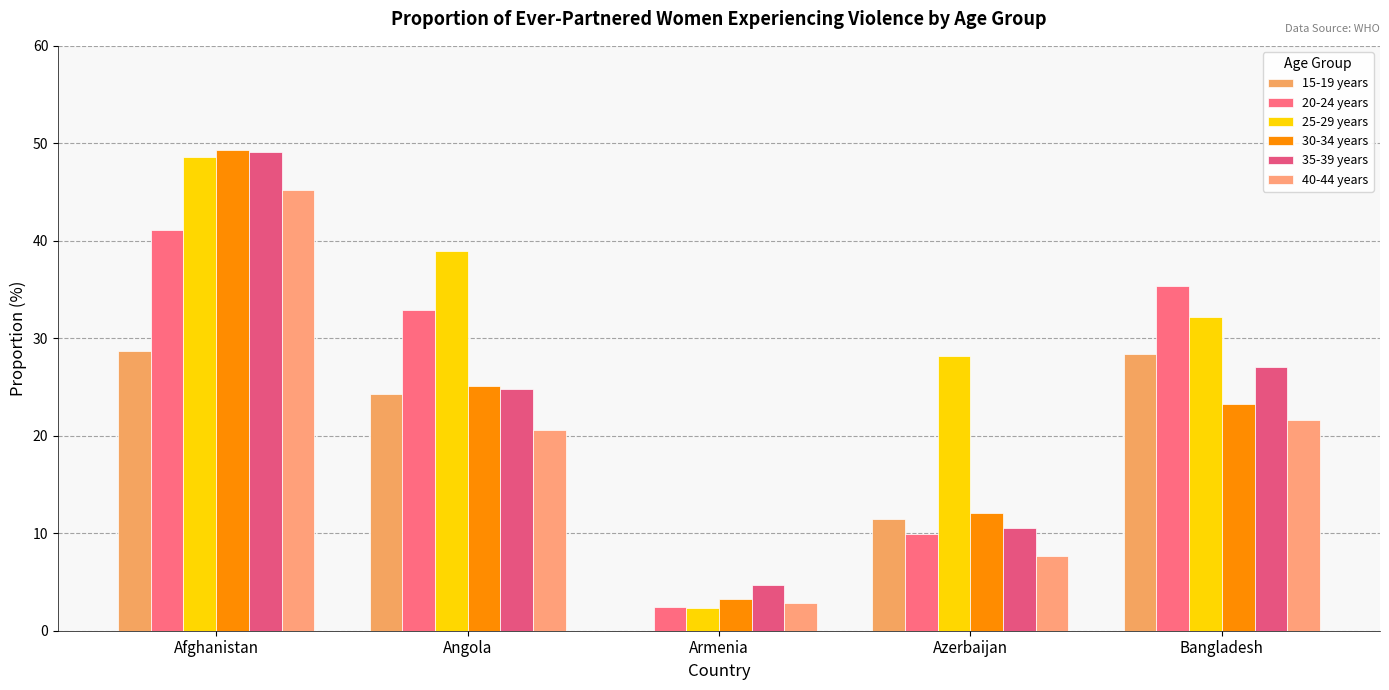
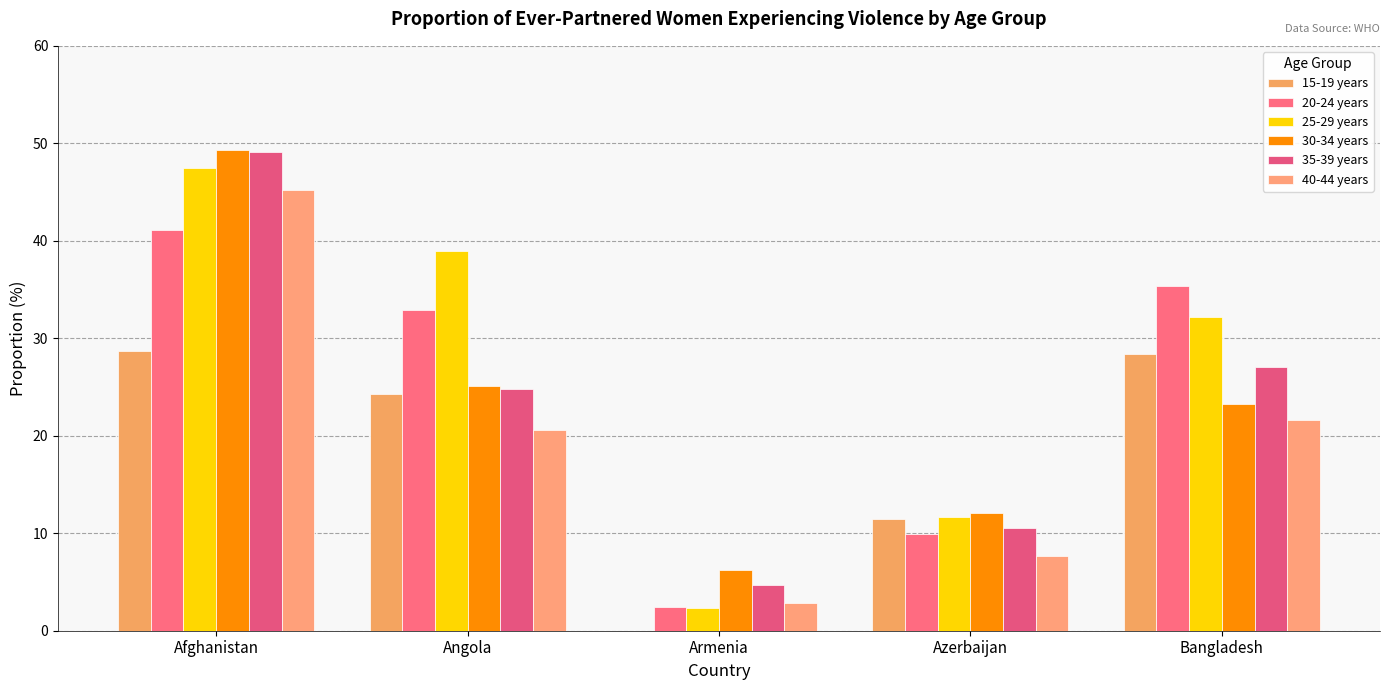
  {
    "25-29 years": {
-     "Afghanistan": 49,
+     "Afghanistan": 48,
      "Angola": 39,
      "Armenia": 2,
-     "Azerbaijan": 28,
+     "Azerbaijan": 12,
      "Bangladesh": 32
    },
    "30-34 years": {
      "Afghanistan": 49,
      "Angola": 25,
-     "Armenia": 3,
+     "Armenia": 6,
      "Azerbaijan": 12,
      "Bangladesh": 23
    }
  }
